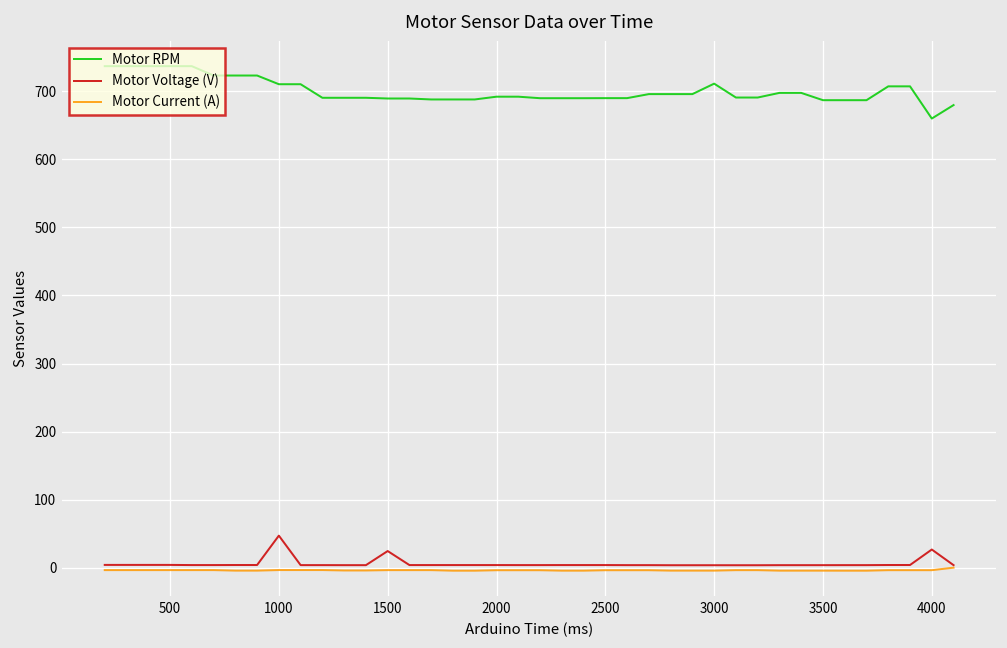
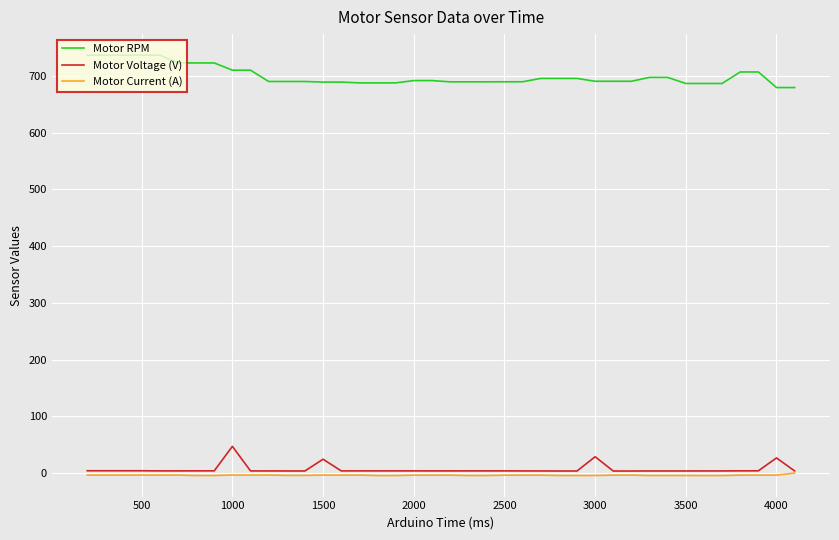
  {
    "Motor RPM": {
      "1000": 710,
      "1500": 690,
      "2000": 690,
      "2500": 690,
-     "3000": 710,
+     "3000": 690,
      "3500": 690,
-     "4000": 660
+     "4000": 680
    },
    "Motor Voltage (V)": {
      "500": 0,
      "1000": 50,
      "1500": 20,
      "2000": 0,
      "2500": 0,
-     "3000": 0,
+     "3000": 30,
      "3500": 0,
      "4000": 30
    },
    "Motor Current (A)": {
      "500": 0,
      "1000": 0,
      "1500": 0,
      "2000": 0,
      "2500": 0,
      "3000": 0,
      "3500": 0,
      "4000": 0
    }
  }
